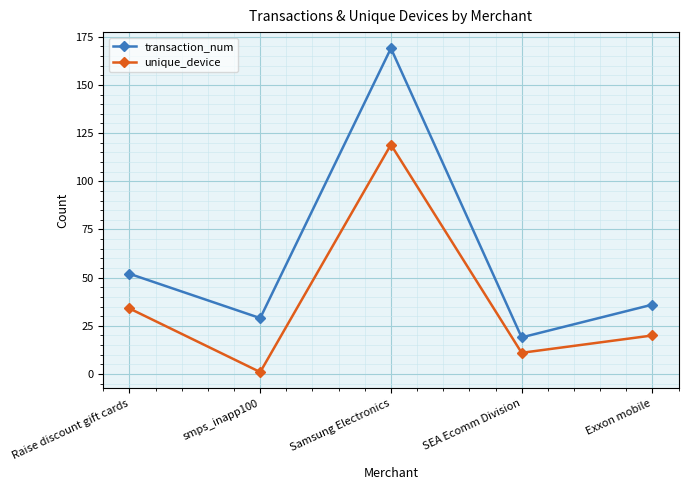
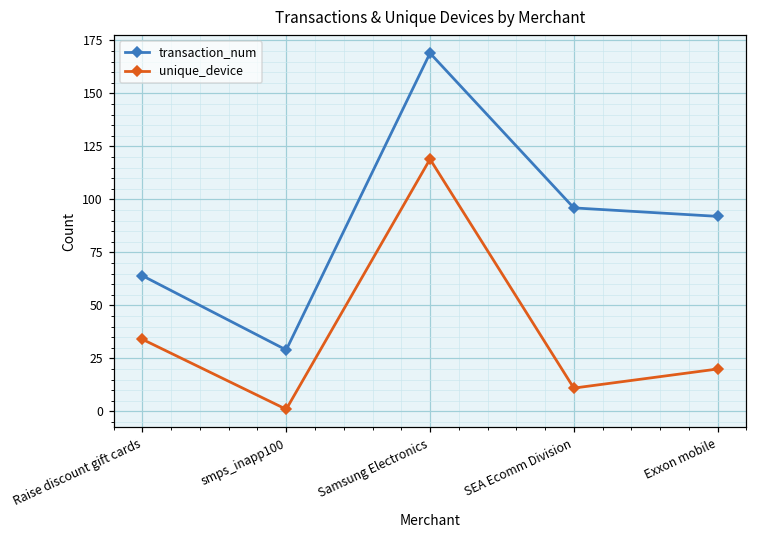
  {
    "transaction_num": {
-     "Raise discount gift cards": 52,
+     "Raise discount gift cards": 64,
      "smps_inapp100": 29,
      "Samsung Electronics": 169,
-     "SEA Ecomm Division": 19,
-     "Exxon mobile": 36
+     "SEA Ecomm Division": 96,
+     "Exxon mobile": 92
    },
    "unique_device": {
      "Raise discount gift cards": 34,
      "smps_inapp100": 1,
      "Samsung Electronics": 119,
      "SEA Ecomm Division": 11,
      "Exxon mobile": 20
    }
  }
